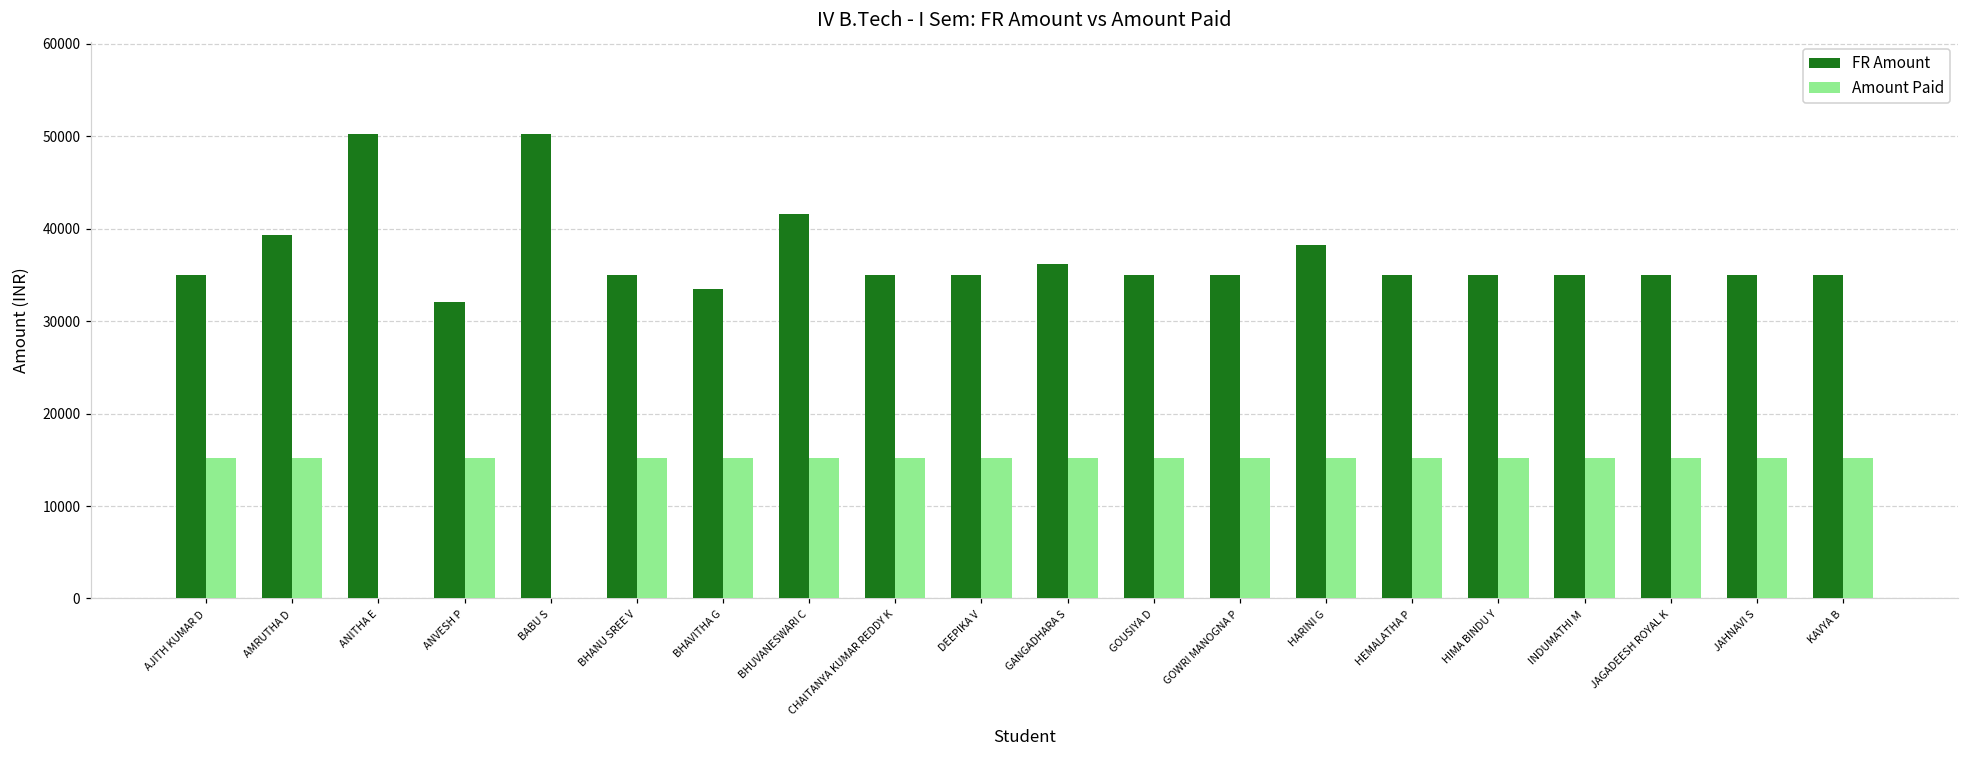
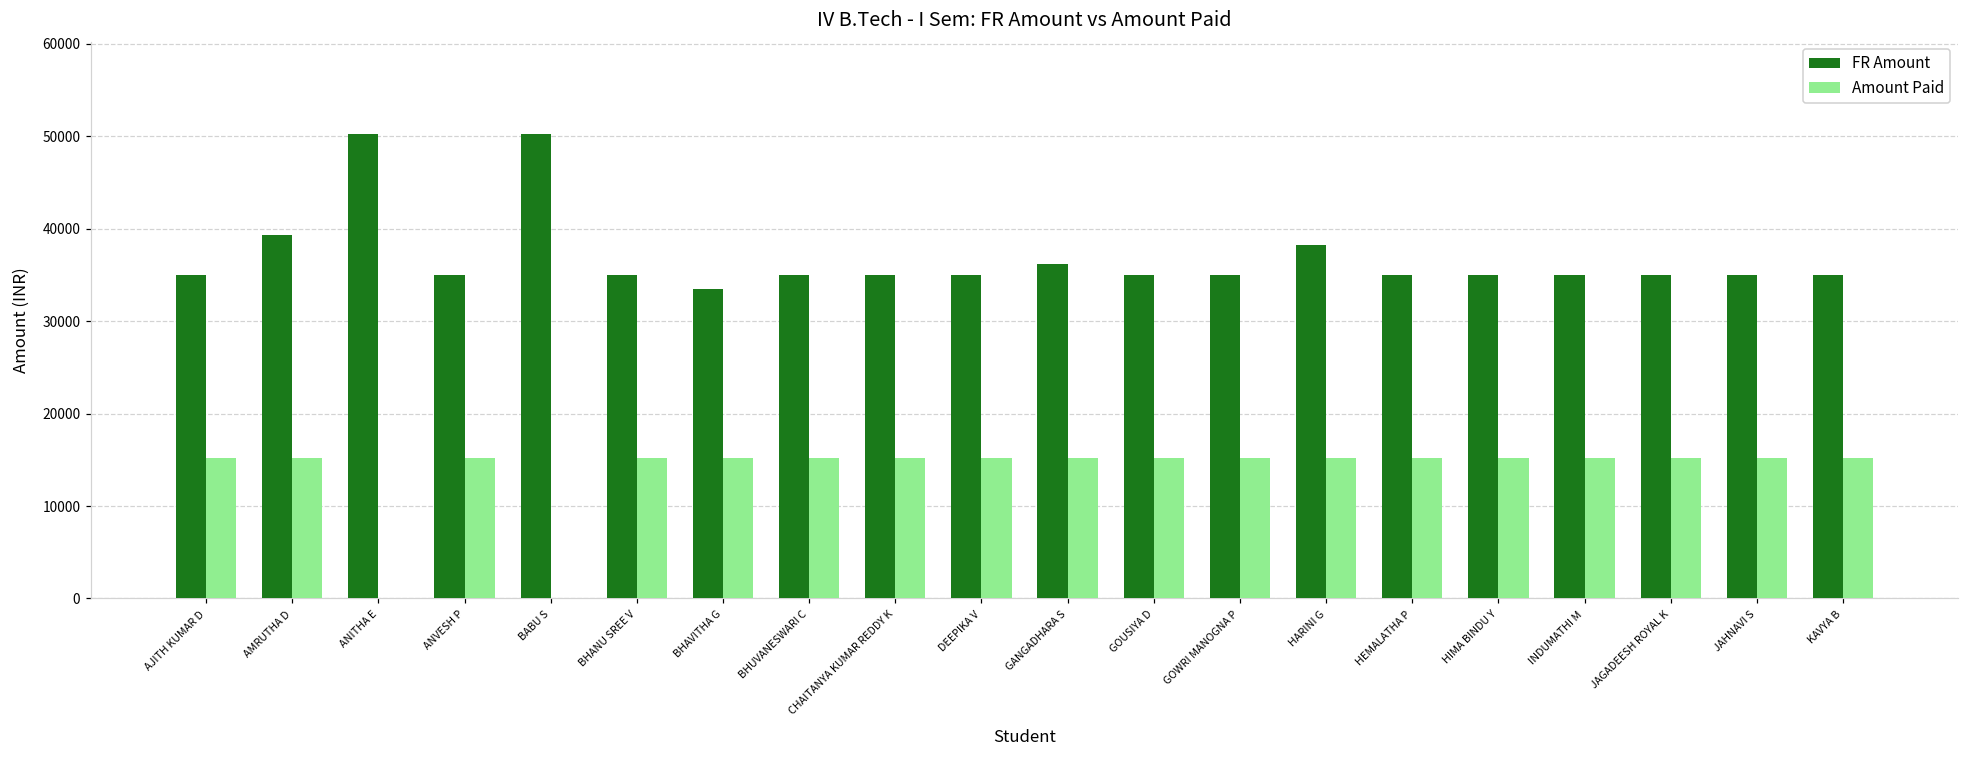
  {
    "FR Amount": {
      "AJITH KUMAR D": 35000,
      "AMRUTHA D": 39000,
      "ANITHA E": 50000,
-     "ANVESH P": 32000,
+     "ANVESH P": 35000,
      "BABU S": 50000,
      "BHANU SREE V": 35000,
      "BHAVITHA G": 33000,
-     "BHUVANESWARI C": 42000,
+     "BHUVANESWARI C": 35000,
      "CHAITANYA KUMAR REDDY K": 35000,
      "DEEPIKA V": 35000,
      "GANGADHARA S": 36000,
      "GOUSIYA D": 35000,
      "GOWRI MANOGNA P": 35000,
      "HARINI G": 38000,
      "HEMALATHA P": 35000,
      "HIMA BINDU Y": 35000,
      "INDUMATHI M": 35000,
      "JAGADEESH ROYAL K": 35000,
      "JAHNAVI S": 35000,
      "KAVYA B": 35000
    },
    "Amount Paid": {
      "AJITH KUMAR D": 15000,
      "AMRUTHA D": 15000,
      "ANITHA E": 0,
      "ANVESH P": 15000,
      "BABU S": 0,
      "BHANU SREE V": 15000,
      "BHAVITHA G": 15000,
      "BHUVANESWARI C": 15000,
      "CHAITANYA KUMAR REDDY K": 15000,
      "DEEPIKA V": 15000,
      "GANGADHARA S": 15000,
      "GOUSIYA D": 15000,
      "GOWRI MANOGNA P": 15000,
      "HARINI G": 15000,
      "HEMALATHA P": 15000,
      "HIMA BINDU Y": 15000,
      "INDUMATHI M": 15000,
      "JAGADEESH ROYAL K": 15000,
      "JAHNAVI S": 15000,
      "KAVYA B": 15000
    }
  }
